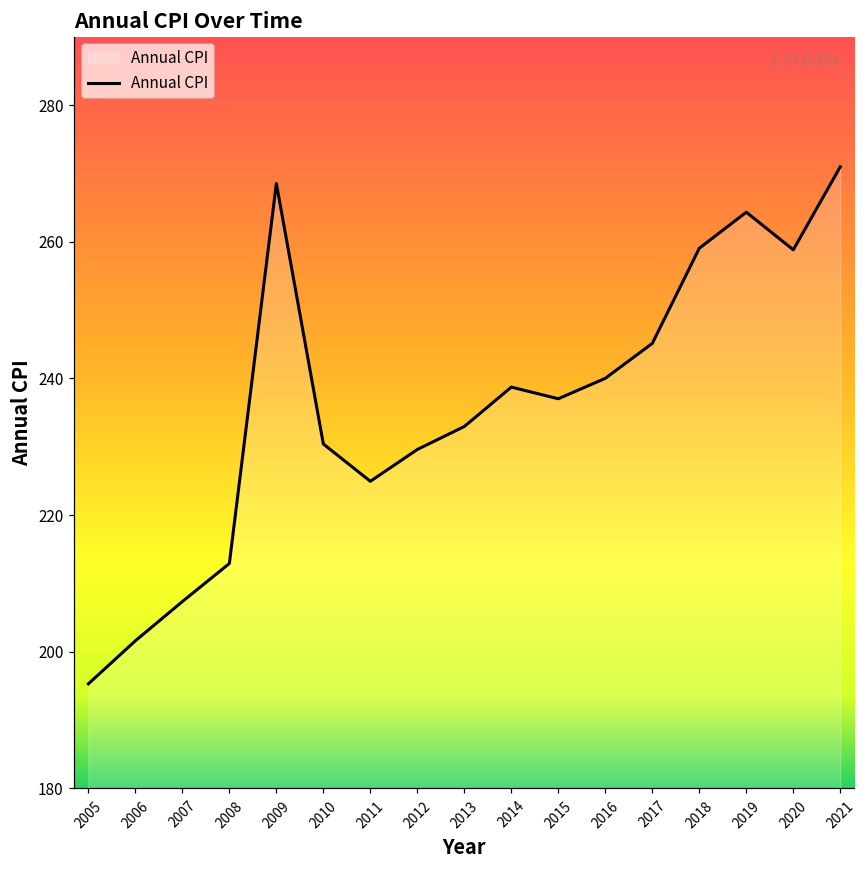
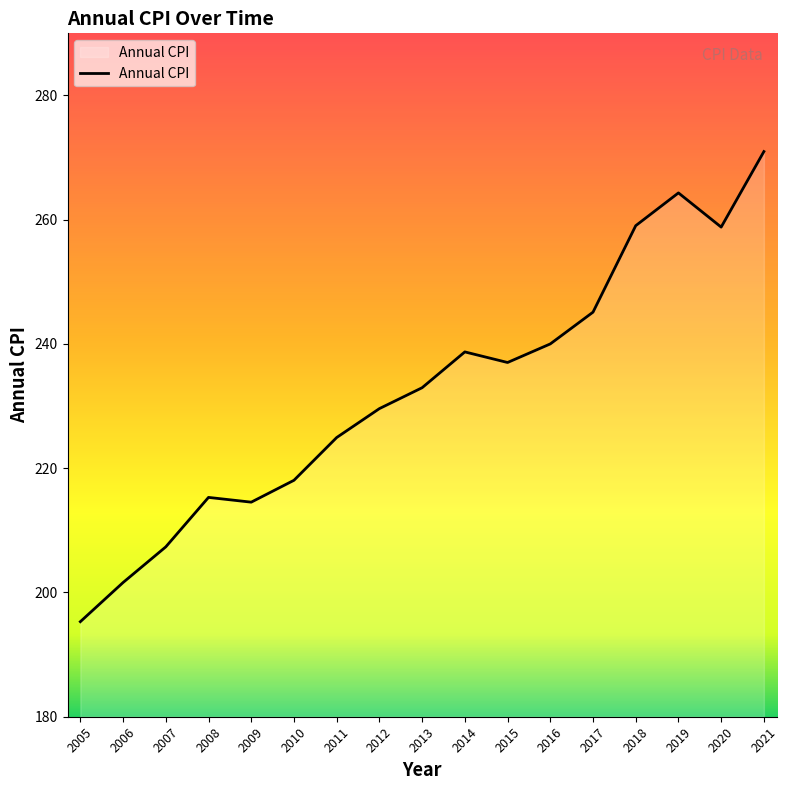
  {
    "2005": 195,
    "2006": 202,
    "2007": 207,
-   "2008": 213,
-   "2009": 269,
-   "2010": 230,
+   "2008": 215,
+   "2009": 215,
+   "2010": 218,
    "2011": 225,
    "2012": 230,
    "2013": 233,
    "2014": 239,
    "2015": 237,
    "2016": 240,
    "2017": 245,
    "2018": 259,
    "2019": 264,
    "2020": 259,
    "2021": 271
  }
